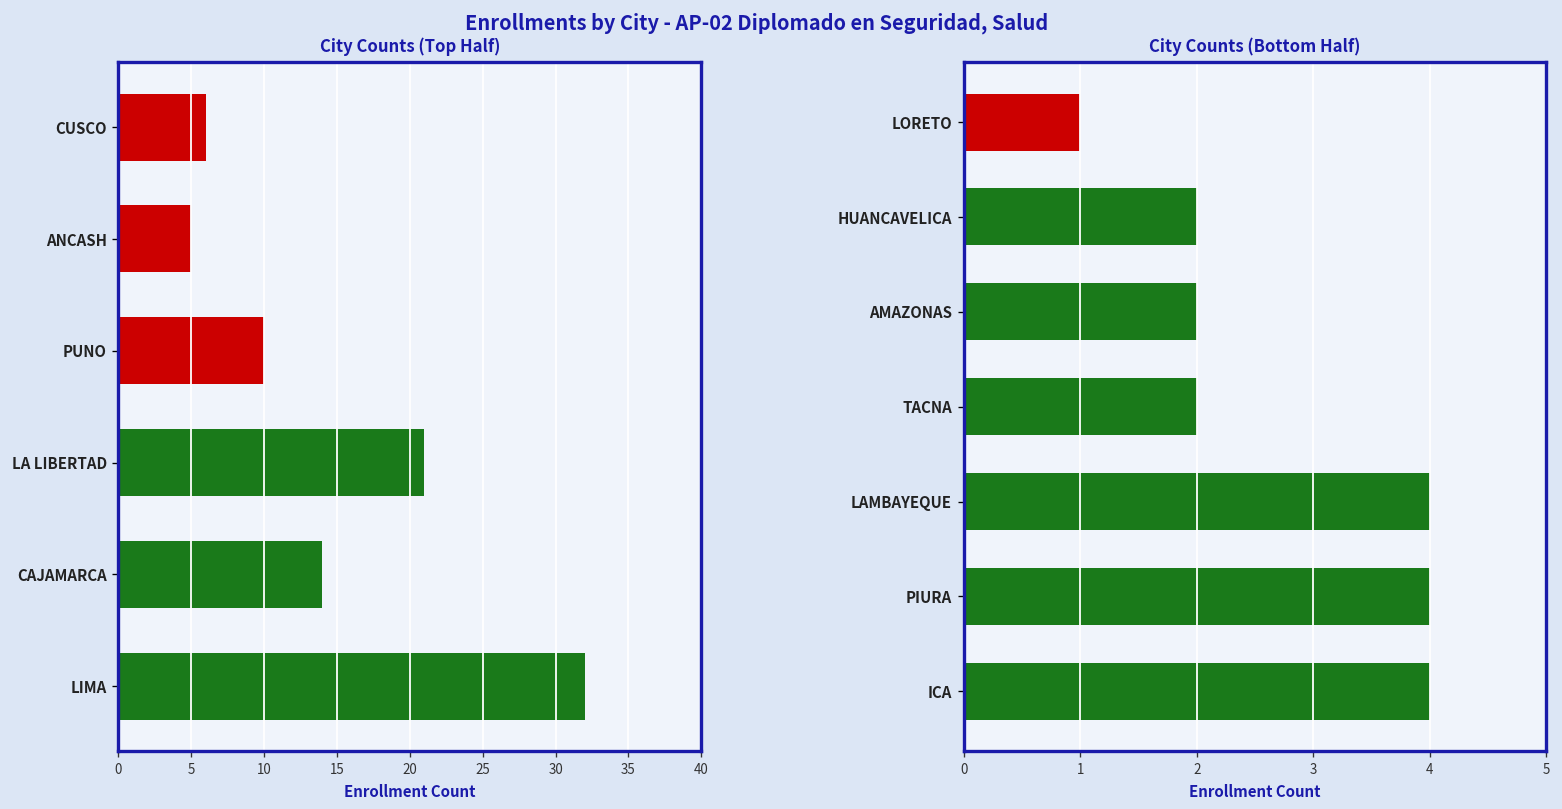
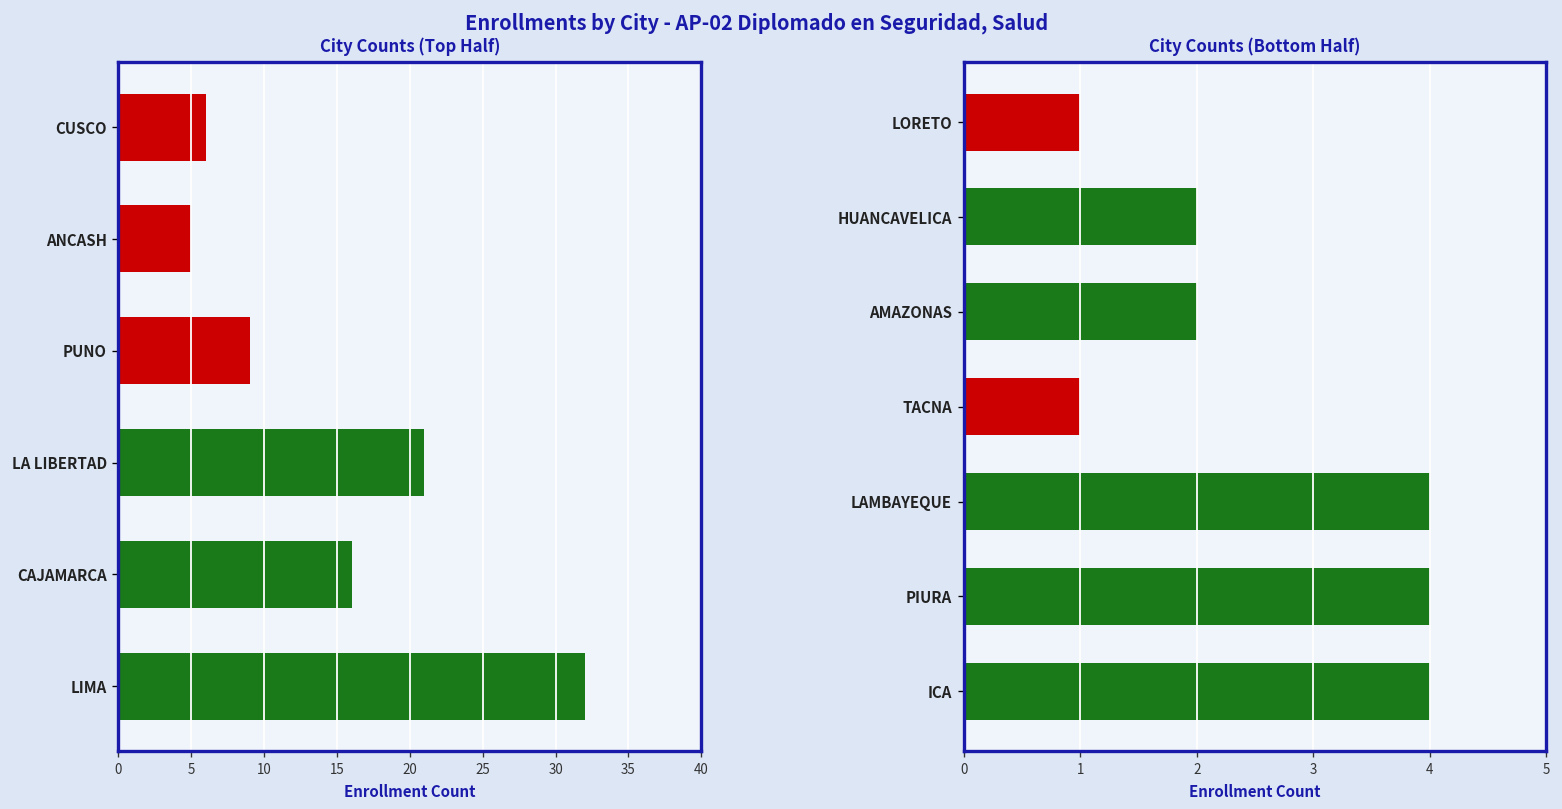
  {
    "City Counts (Top Half)": {
      "CUSCO": 6,
      "ANCASH": 5,
-     "PUNO": 10,
+     "PUNO": 9,
      "LA LIBERTAD": 21,
-     "CAJAMARCA": 14,
+     "CAJAMARCA": 16,
      "LIMA": 32
    },
    "City Counts (Bottom Half)": {
      "LORETO": 1,
      "HUANCAVELICA": 2,
      "AMAZONAS": 2,
-     "TACNA": 2,
+     "TACNA": 1,
      "LAMBAYEQUE": 4,
      "PIURA": 4,
      "ICA": 4
    }
  }
